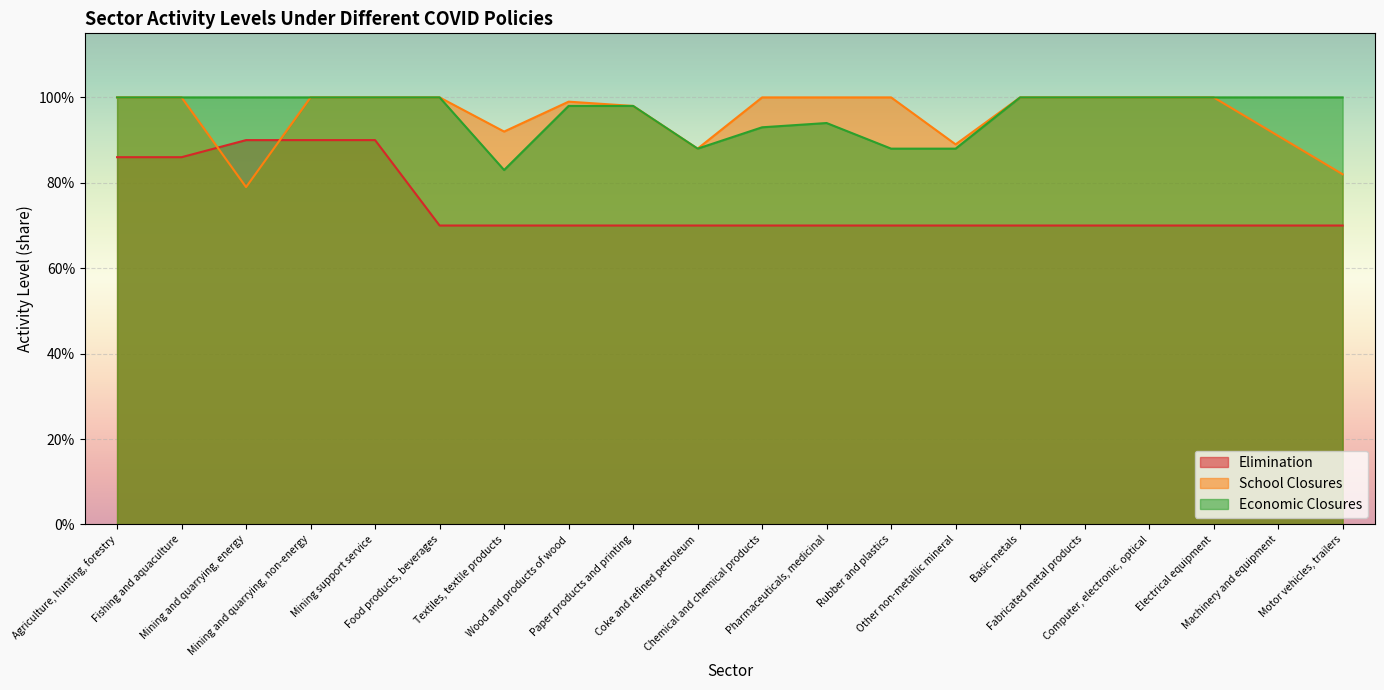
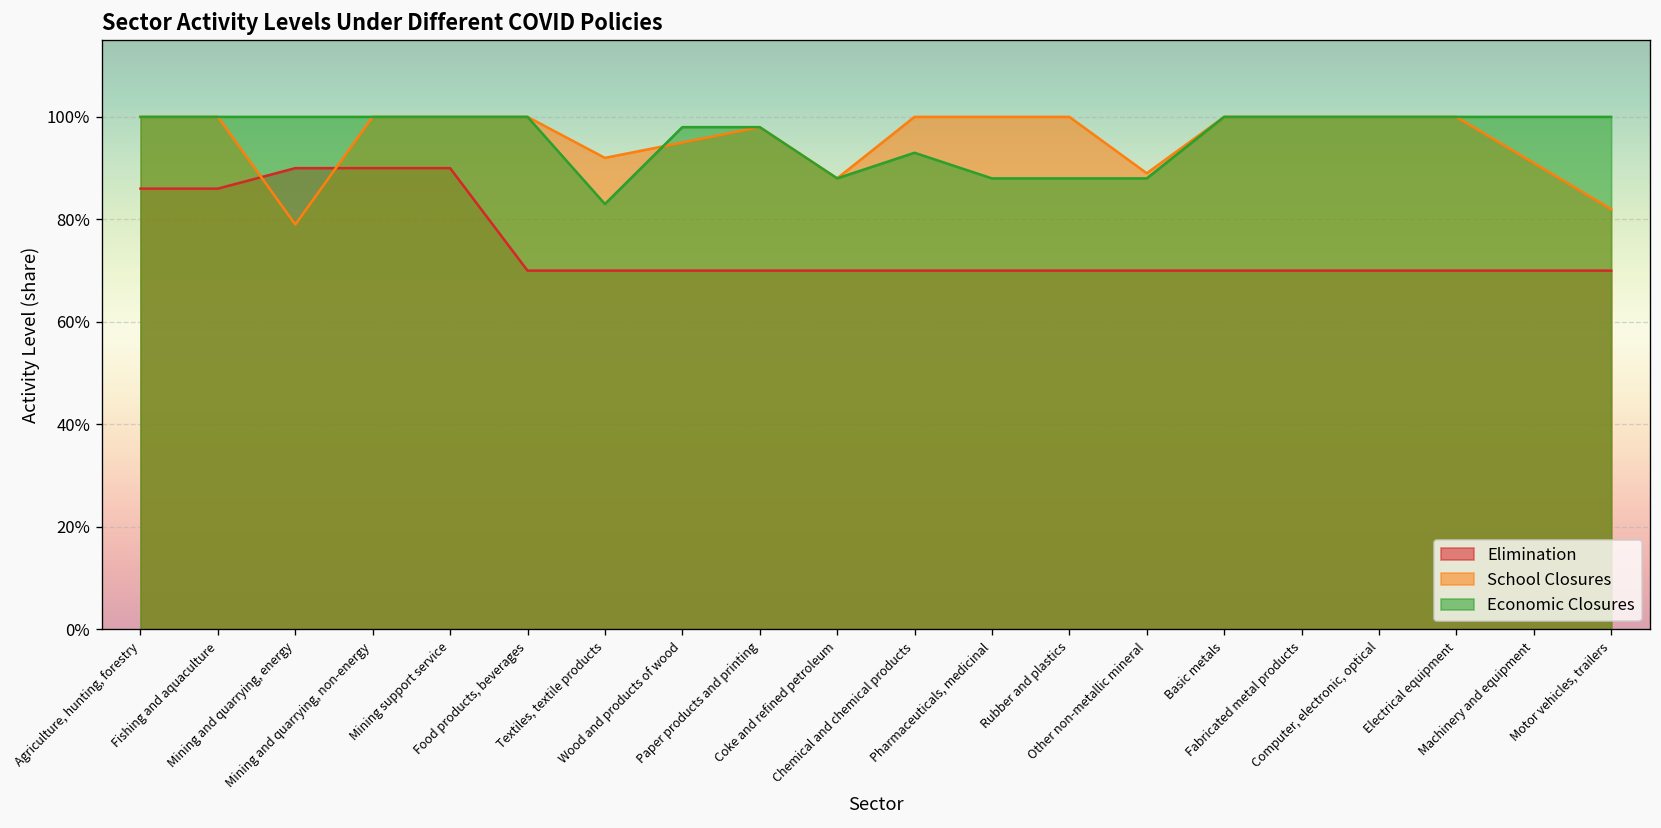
  {
    "Elimination": {
      "Agriculture, hunting, forestry": "86%",
      "Fishing and aquaculture": "86%",
      "Mining and quarrying, energy": "90%",
      "Mining and quarrying, non-energy": "90%",
      "Mining support service": "90%",
      "Food products, beverages": "70%",
      "Textiles, textile products": "70%",
      "Wood and products of wood": "70%",
      "Paper products and printing": "70%",
      "Coke and refined petroleum": "70%",
      "Chemical and chemical products": "70%",
      "Pharmaceuticals, medicinal": "70%",
      "Rubber and plastics": "70%",
      "Other non-metallic mineral": "70%",
      "Basic metals": "70%",
      "Fabricated metal products": "70%",
      "Computer, electronic, optical": "70%",
      "Electrical equipment": "70%",
      "Machinery and equipment": "70%",
      "Motor vehicles, trailers": "70%"
    },
    "School Closures": {
      "Mining and quarrying, energy": "79%",
      "Textiles, textile products": "92%",
-     "Wood and products of wood": "99%",
+     "Wood and products of wood": "95%",
      "Chemical and chemical products": "100%",
      "Pharmaceuticals, medicinal": "100%",
      "Rubber and plastics": "100%",
      "Other non-metallic mineral": "89%",
      "Machinery and equipment": "91%",
      "Motor vehicles, trailers": "82%"
    },
    "Economic Closures": {
      "Mining and quarrying, energy": "100%",
      "Textiles, textile products": "83%",
      "Wood and products of wood": "98%",
      "Chemical and chemical products": "93%",
-     "Pharmaceuticals, medicinal": "94%",
+     "Pharmaceuticals, medicinal": "88%",
      "Rubber and plastics": "88%",
      "Other non-metallic mineral": "88%",
      "Machinery and equipment": "100%",
      "Motor vehicles, trailers": "100%"
    }
  }
